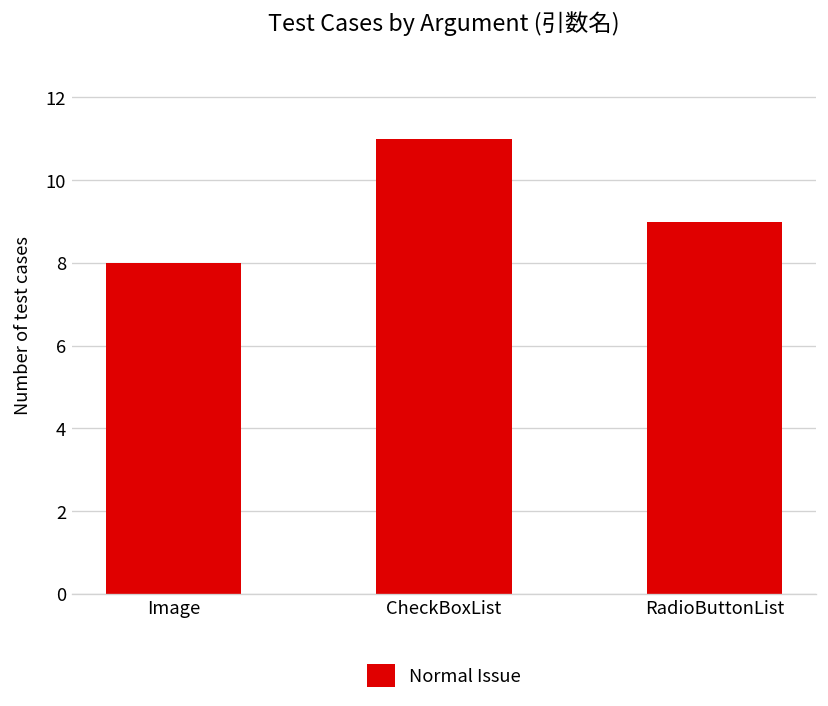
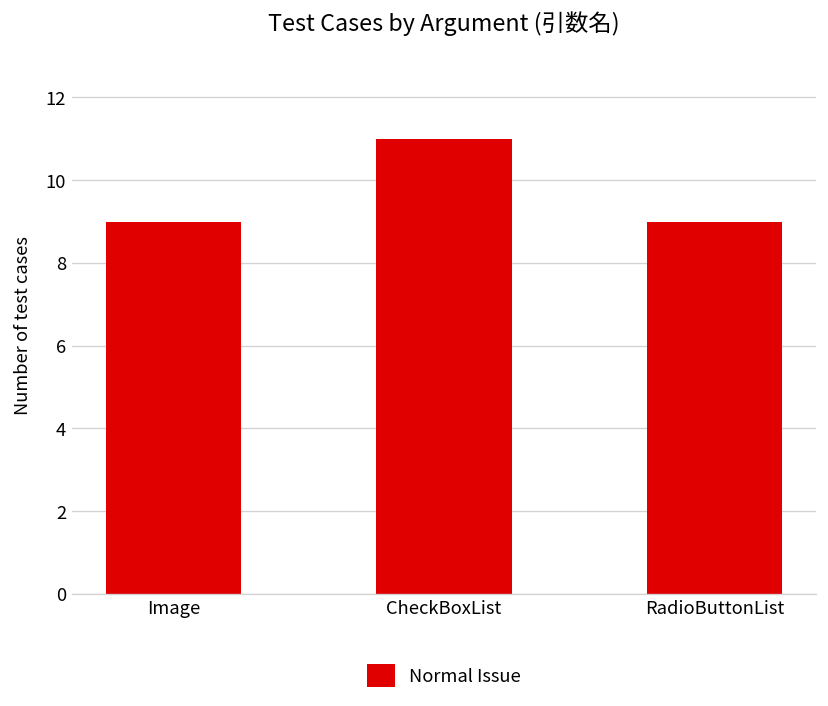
  {
-   "Image": 8,
+   "Image": 9,
    "CheckBoxList": 11,
    "RadioButtonList": 9
  }
